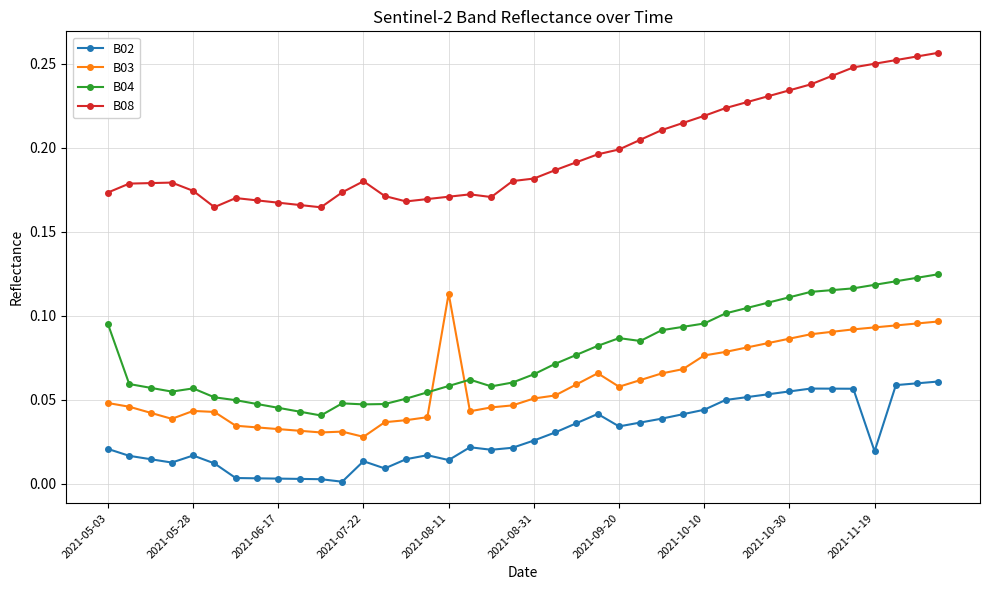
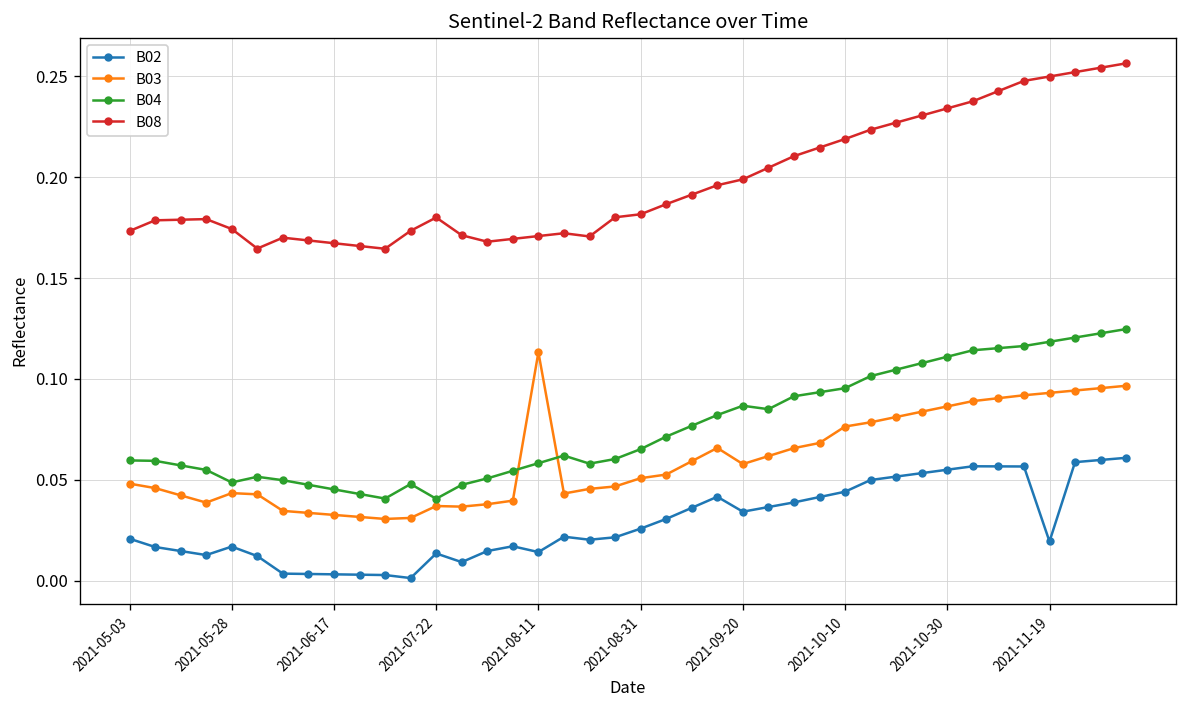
  {
    "B02": {
      "2021-05-03": 0.021,
      "2021-05-28": 0.017,
      "2021-06-17": 0.003,
      "2021-07-22": 0.014,
      "2021-08-11": 0.014,
      "2021-08-31": 0.026,
      "2021-09-20": 0.034,
      "2021-10-10": 0.044,
      "2021-10-30": 0.055,
      "2021-11-19": 0.019
    },
    "B03": {
      "2021-05-03": 0.048,
      "2021-05-28": 0.043,
      "2021-06-17": 0.033,
-     "2021-07-22": 0.028,
+     "2021-07-22": 0.037,
      "2021-08-11": 0.113,
      "2021-08-31": 0.051,
      "2021-09-20": 0.058,
      "2021-10-10": 0.076,
      "2021-10-30": 0.086,
      "2021-11-19": 0.093
    },
    "B04": {
-     "2021-05-03": 0.095,
-     "2021-05-28": 0.057,
+     "2021-05-03": 0.060,
+     "2021-05-28": 0.049,
      "2021-06-17": 0.045,
-     "2021-07-22": 0.047,
+     "2021-07-22": 0.041,
      "2021-08-11": 0.058,
      "2021-08-31": 0.065,
      "2021-09-20": 0.087,
      "2021-10-10": 0.095,
      "2021-10-30": 0.111,
      "2021-11-19": 0.118
    },
    "B08": {
      "2021-05-03": 0.173,
      "2021-05-28": 0.174,
      "2021-06-17": 0.167,
      "2021-07-22": 0.180,
      "2021-08-11": 0.171,
      "2021-08-31": 0.182,
      "2021-09-20": 0.199,
      "2021-10-10": 0.219,
      "2021-10-30": 0.234,
      "2021-11-19": 0.250
    }
  }
